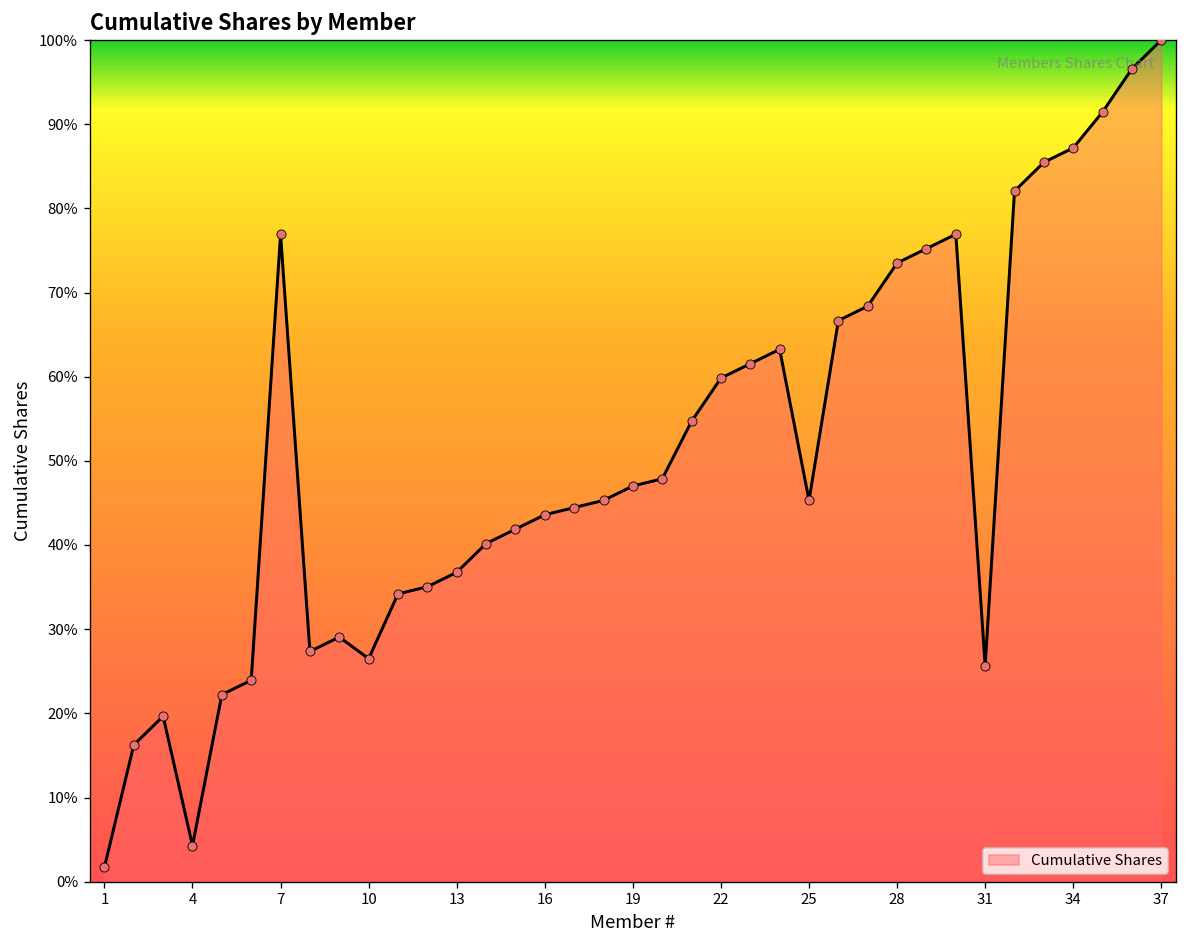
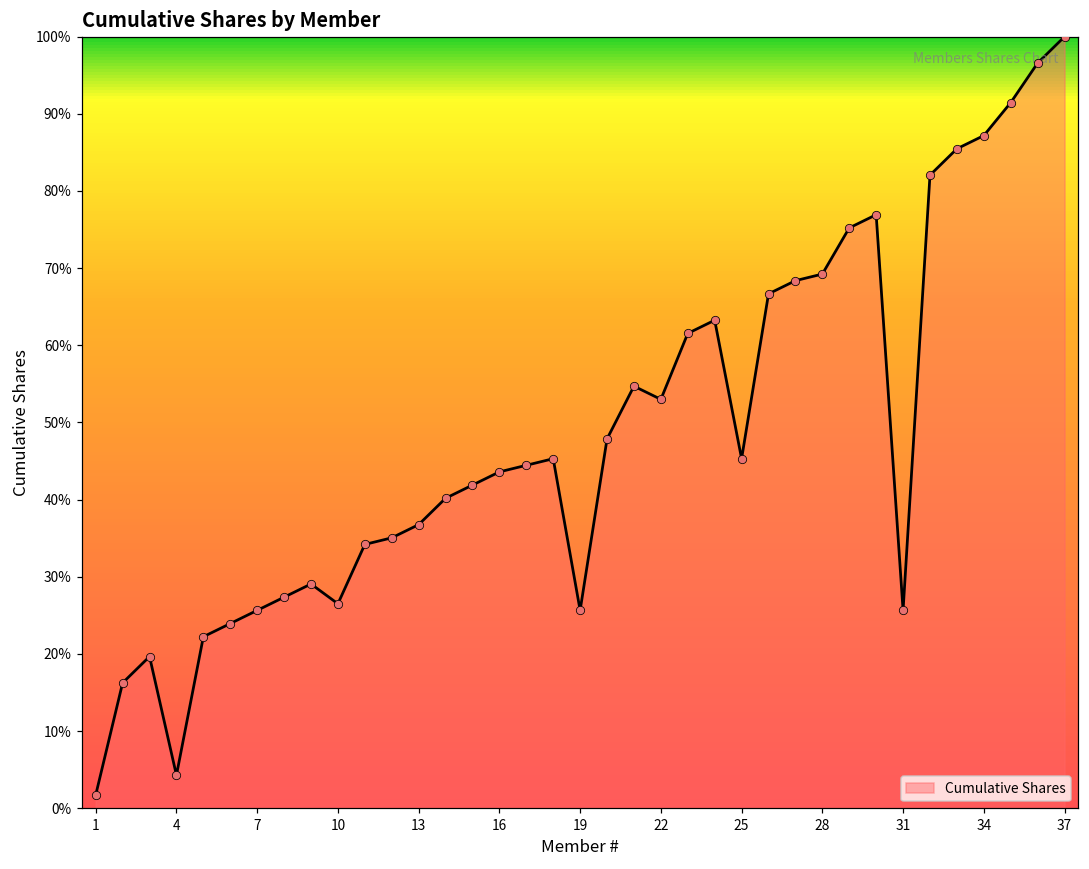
  {
    "1": "2%",
    "4": "4%",
-   "7": "77%",
+   "7": "26%",
    "10": "26%",
    "13": "37%",
    "16": "44%",
-   "19": "47%",
-   "22": "60%",
+   "19": "26%",
+   "22": "53%",
    "25": "45%",
-   "28": "74%",
+   "28": "69%",
    "31": "26%",
    "34": "87%",
    "37": "100%"
  }
